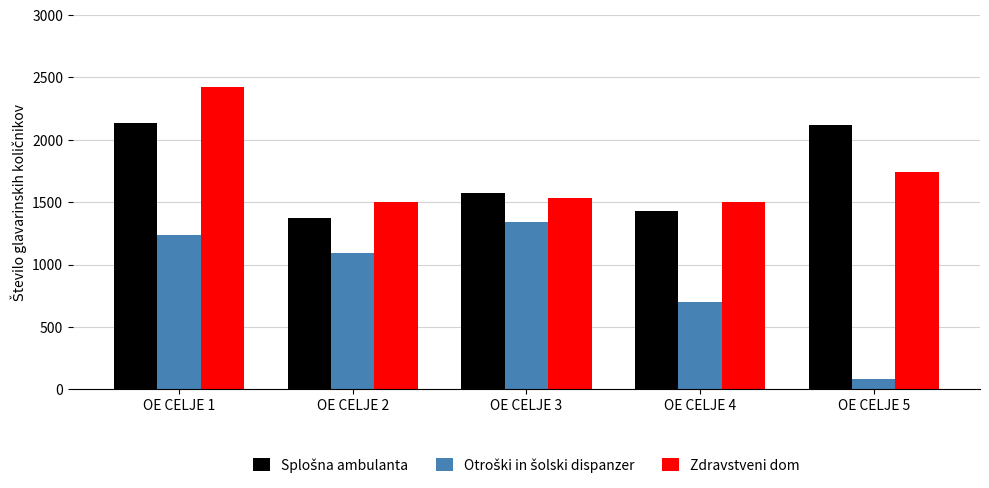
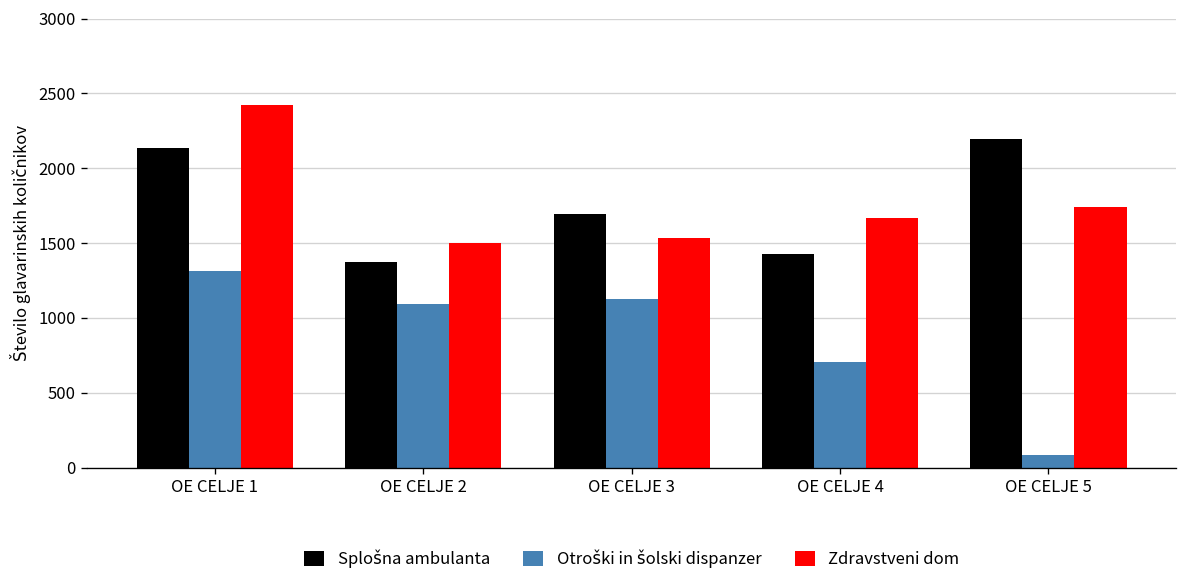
  {
    "Splošna ambulanta": {
      "OE CELJE 1": 2130,
      "OE CELJE 2": 1380,
-     "OE CELJE 3": 1580,
+     "OE CELJE 3": 1700,
      "OE CELJE 4": 1430,
-     "OE CELJE 5": 2120
+     "OE CELJE 5": 2200
    },
    "Otroški in šolski dispanzer": {
-     "OE CELJE 1": 1240,
+     "OE CELJE 1": 1310,
      "OE CELJE 2": 1090,
-     "OE CELJE 3": 1340,
+     "OE CELJE 3": 1120,
      "OE CELJE 4": 700,
      "OE CELJE 5": 80
    },
    "Zdravstveni dom": {
      "OE CELJE 1": 2430,
      "OE CELJE 2": 1500,
      "OE CELJE 3": 1530,
-     "OE CELJE 4": 1500,
+     "OE CELJE 4": 1670,
      "OE CELJE 5": 1740
    }
  }
